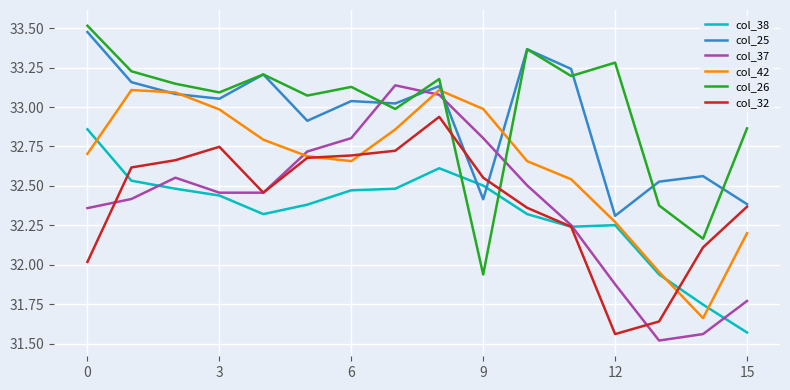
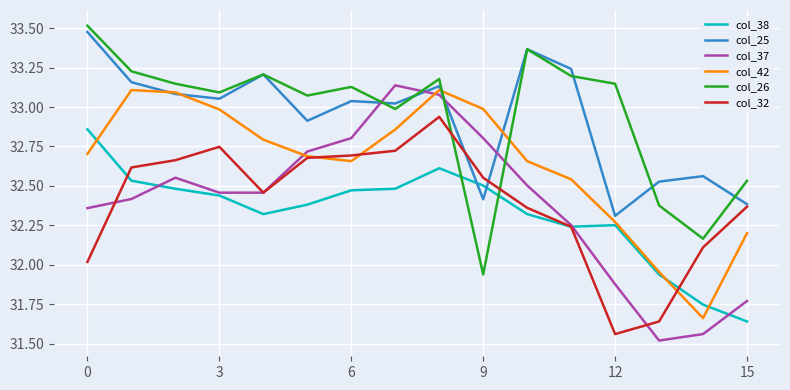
  {
    "col_38": {
      "0": 32.86,
      "3": 32.44,
      "6": 32.47,
      "9": 32.50,
      "12": 32.25,
-     "15": 31.57
+     "15": 31.64
    },
    "col_25": {
      "0": 33.48,
      "3": 33.05,
      "6": 33.04,
      "9": 32.42,
      "12": 32.31
    },
    "col_37": {
      "0": 32.36,
      "3": 32.46,
      "6": 32.80,
      "9": 32.80,
      "12": 31.88,
      "15": 31.77
    },
    "col_42": {
      "0": 32.70,
      "3": 32.99,
      "6": 32.66,
      "9": 32.99,
      "12": 32.27,
      "15": 32.20
    },
    "col_26": {
      "0": 33.52,
      "3": 33.09,
      "6": 33.13,
      "9": 31.94,
-     "12": 33.28,
-     "15": 32.87
+     "12": 33.15,
+     "15": 32.53
    },
    "col_32": {
      "0": 32.02,
      "3": 32.75,
      "6": 32.69,
      "9": 32.55,
      "12": 31.56
    }
  }
